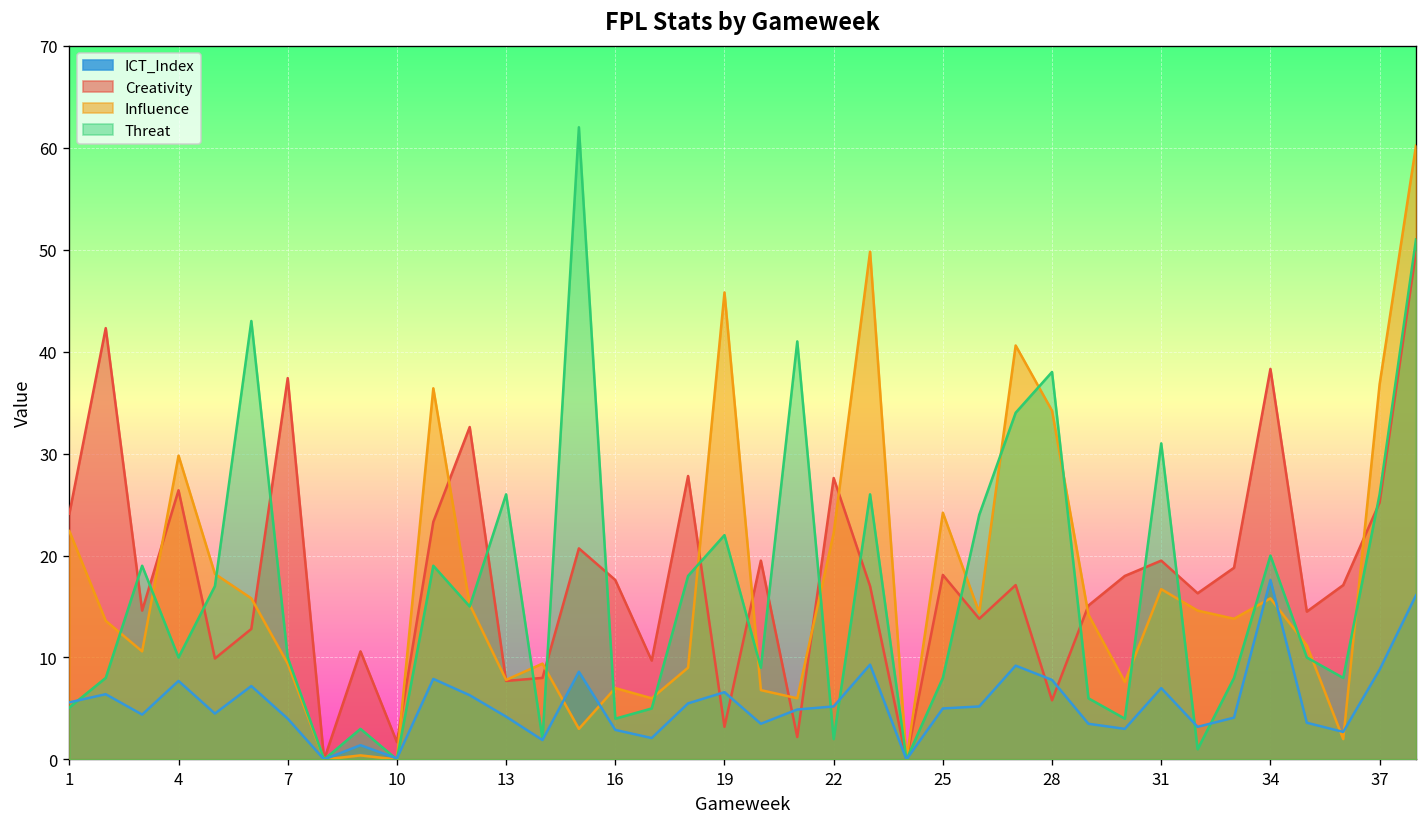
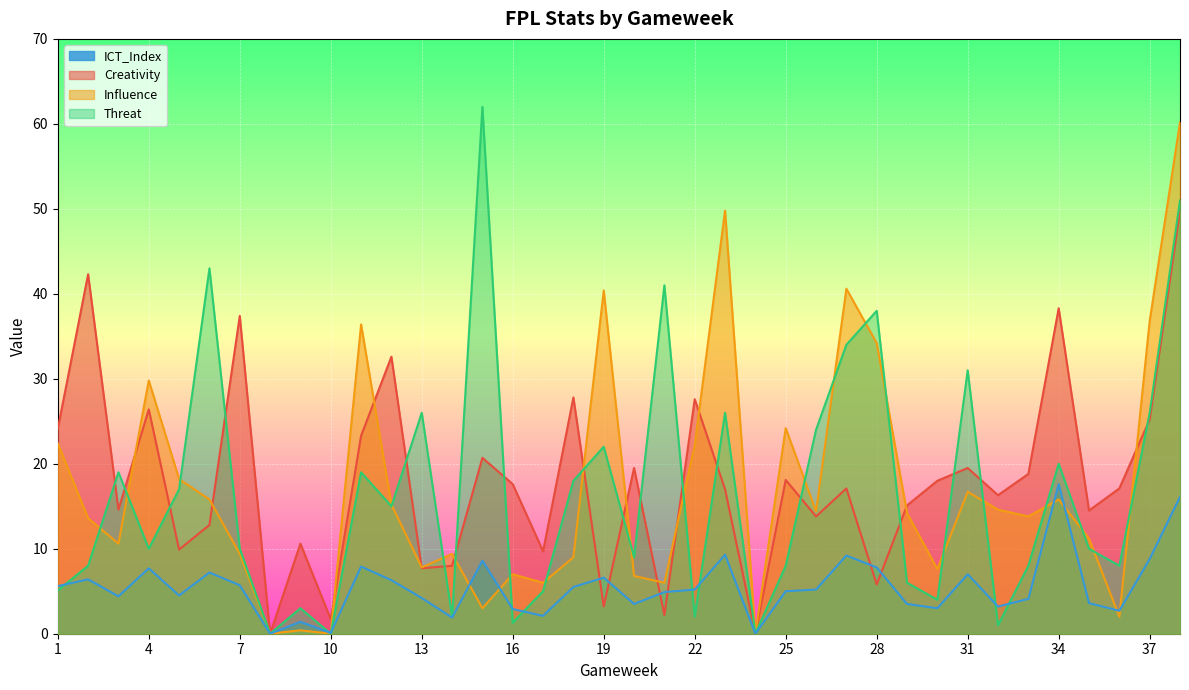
  {
    "ICT_Index": {
      "1": 6,
      "4": 8,
-     "7": 4,
+     "7": 6,
      "13": 4,
      "16": 3,
      "19": 7,
      "22": 5,
      "25": 5,
      "28": 8,
      "31": 7,
      "34": 18,
      "37": 9
    },
    "Creativity": {
      "1": 24,
      "4": 26,
      "7": 37,
      "10": 2,
      "16": 18,
      "19": 3,
      "22": 28,
      "25": 18,
      "28": 6,
      "31": 20,
      "34": 38,
      "37": 25
    },
    "Influence": {
      "1": 22,
      "4": 30,
      "7": 9,
      "16": 7,
-     "19": 46,
+     "19": 40,
      "22": 22,
      "25": 24,
      "28": 34,
      "31": 17,
      "34": 16,
      "37": 37
    },
    "Threat": {
      "1": 5,
      "4": 10,
      "7": 10,
      "13": 26,
-     "16": 4,
+     "16": 1,
      "19": 22,
      "22": 2,
      "25": 8,
      "28": 38,
      "31": 31,
      "34": 20,
      "37": 26
    }
  }
